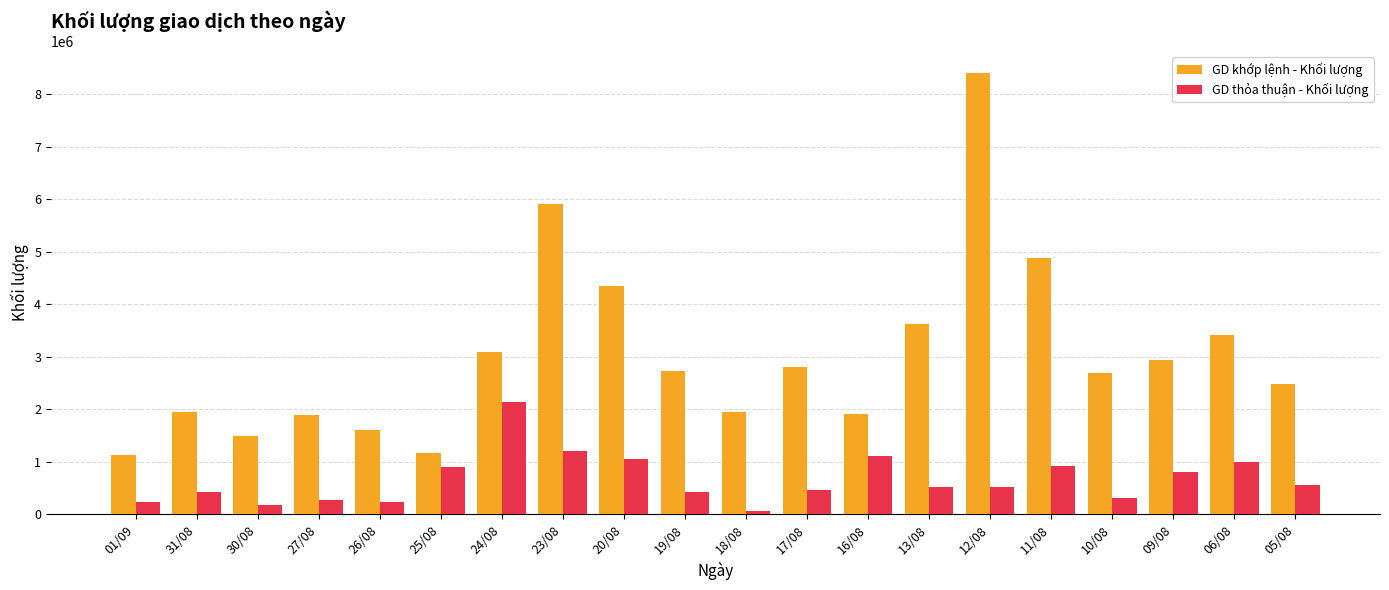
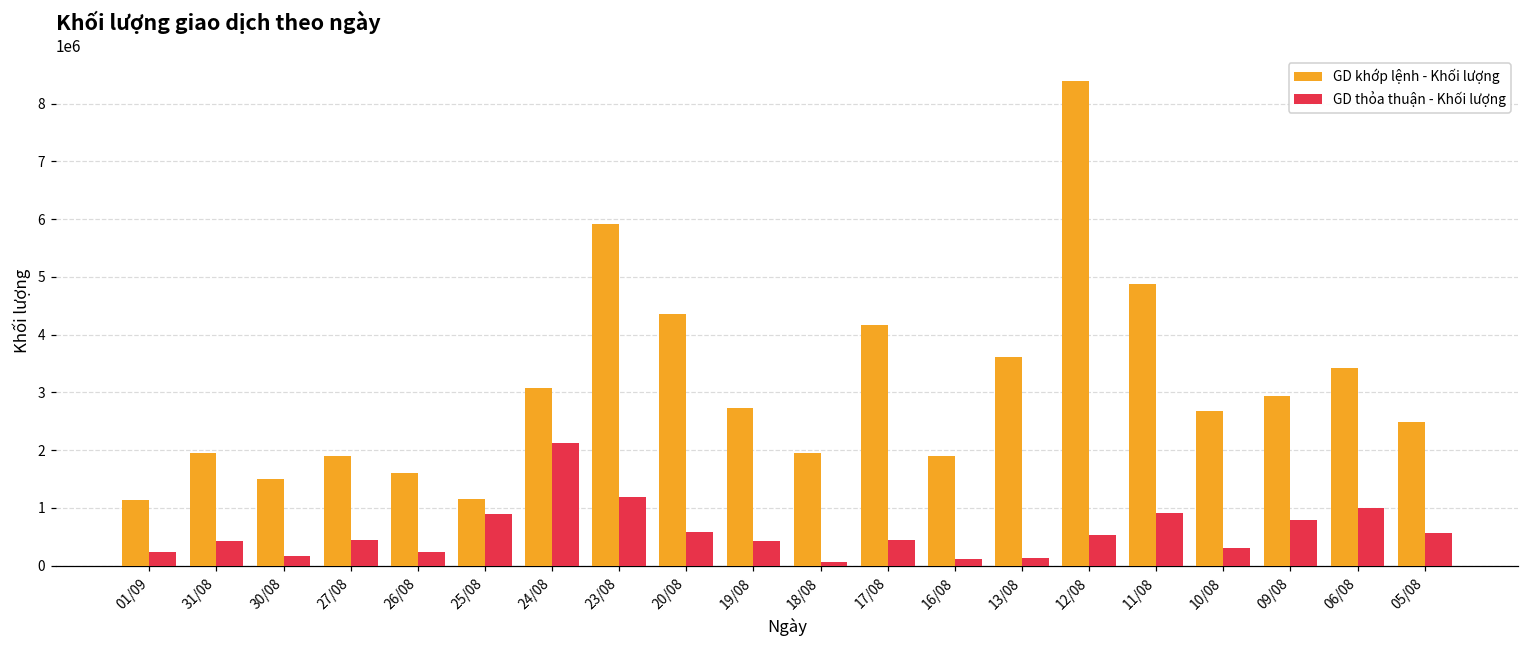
  {
    "GD khớp lệnh - Khối lượng": {
      "01/09": 1100000,
      "31/08": 2000000,
      "30/08": 1500000,
      "27/08": 1900000,
      "26/08": 1600000,
      "25/08": 1200000,
      "24/08": 3100000,
      "23/08": 5900000,
      "20/08": 4300000,
      "19/08": 2700000,
      "18/08": 2000000,
-     "17/08": 2800000,
+     "17/08": 4200000,
      "16/08": 1900000,
      "13/08": 3600000,
      "12/08": 8400000,
      "11/08": 4900000,
      "10/08": 2700000,
      "09/08": 2900000,
      "06/08": 3400000,
      "05/08": 2500000
    },
    "GD thỏa thuận - Khối lượng": {
      "01/09": 200000,
      "31/08": 400000,
      "30/08": 200000,
-     "27/08": 300000,
+     "27/08": 400000,
      "26/08": 200000,
      "25/08": 900000,
      "24/08": 2100000,
      "23/08": 1200000,
-     "20/08": 1100000,
+     "20/08": 600000,
      "19/08": 400000,
      "18/08": 100000,
      "17/08": 500000,
-     "16/08": 1100000,
-     "13/08": 500000,
+     "16/08": 100000,
+     "13/08": 100000,
      "12/08": 500000,
      "11/08": 900000,
      "10/08": 300000,
      "09/08": 800000,
      "06/08": 1000000,
      "05/08": 600000
    }
  }
